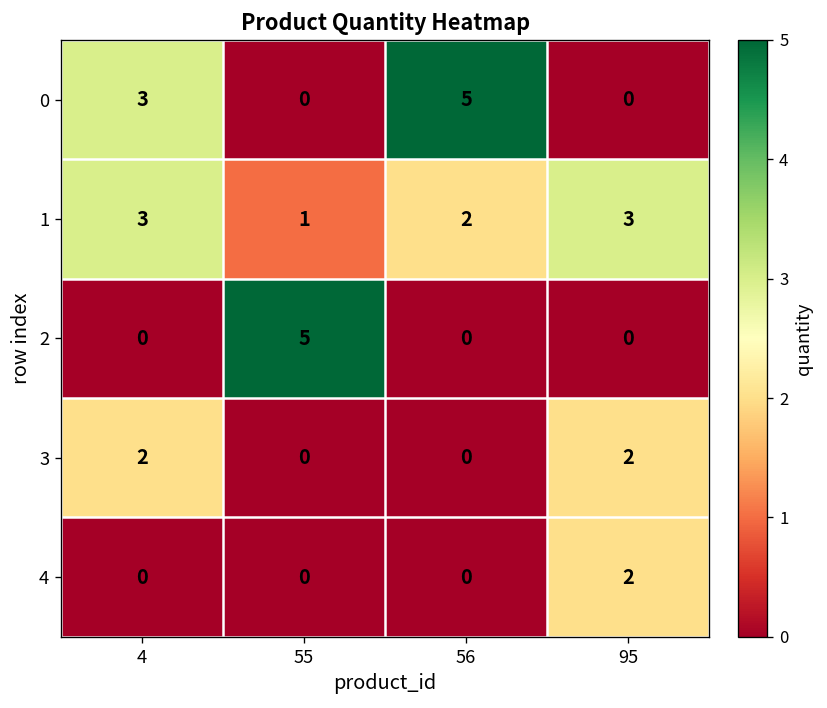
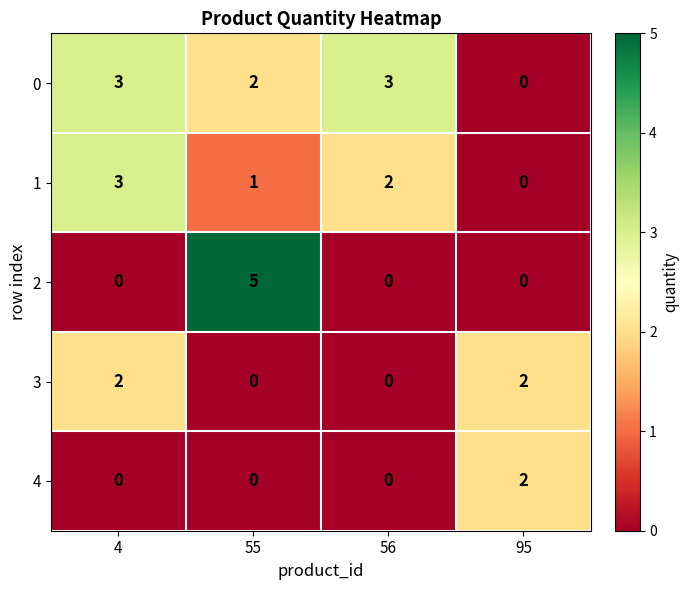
  {
    "0": {
      "4": 3,
-     "55": 0,
-     "56": 5,
+     "55": 2,
+     "56": 3,
      "95": 0
    },
    "1": {
      "4": 3,
      "55": 1,
      "56": 2,
-     "95": 3
+     "95": 0
    },
    "2": {
      "4": 0,
      "55": 5,
      "56": 0,
      "95": 0
    },
    "3": {
      "4": 2,
      "55": 0,
      "56": 0,
      "95": 2
    },
    "4": {
      "4": 0,
      "55": 0,
      "56": 0,
      "95": 2
    }
  }
